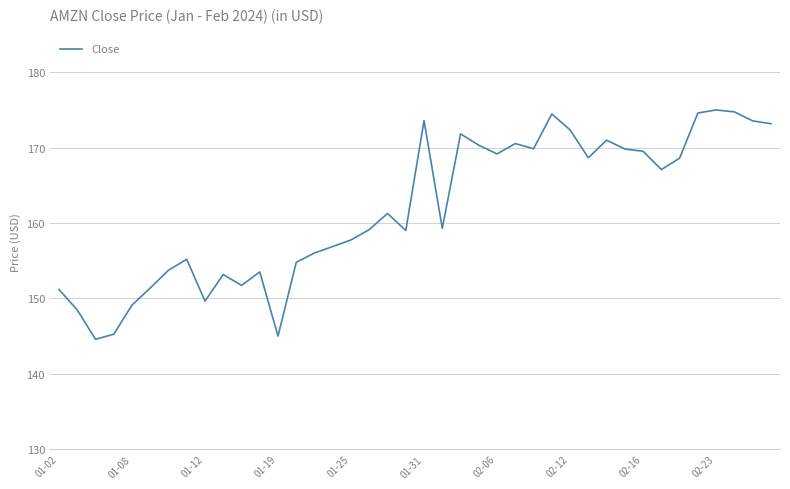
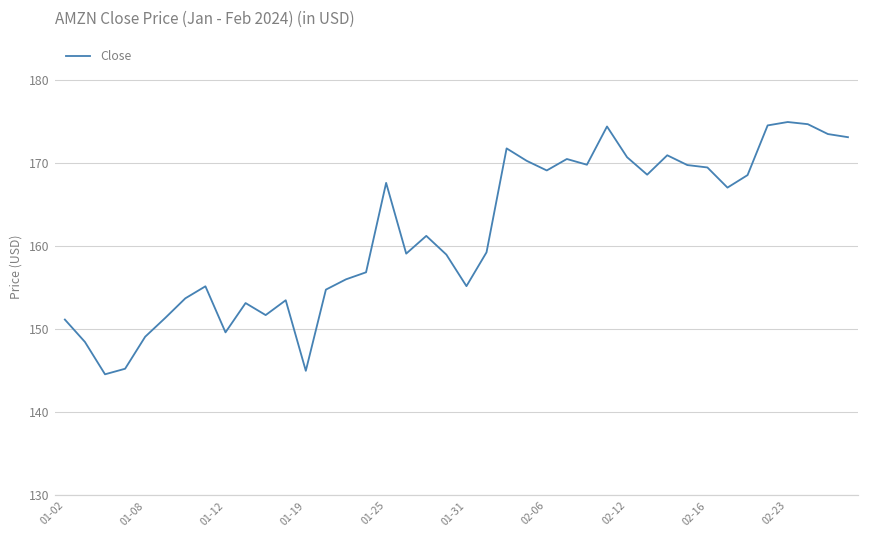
  {
    "01-02": 151,
    "01-08": 149,
    "01-12": 150,
    "01-19": 145,
-   "01-25": 158,
-   "01-31": 174,
+   "01-25": 168,
+   "01-31": 155,
    "02-06": 169,
-   "02-12": 172,
+   "02-12": 171,
    "02-16": 170,
    "02-23": 175
  }
